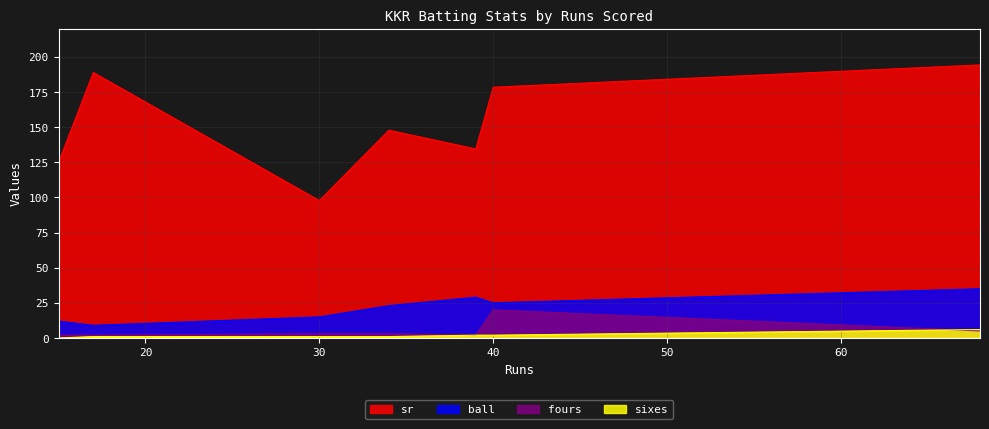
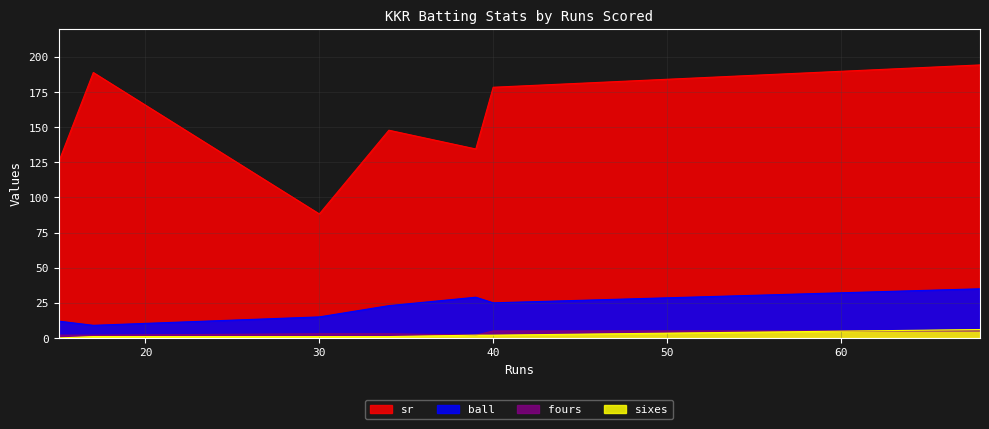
  {
    "sr": {
-     "30": 98,
+     "30": 88,
      "40": 178
    },
    "ball": {
      "30": 15,
      "40": 25
    },
    "fours": {
      "30": 3,
-     "40": 20
+     "40": 5
    },
    "sixes": {
      "30": 1,
      "40": 2
    }
  }
